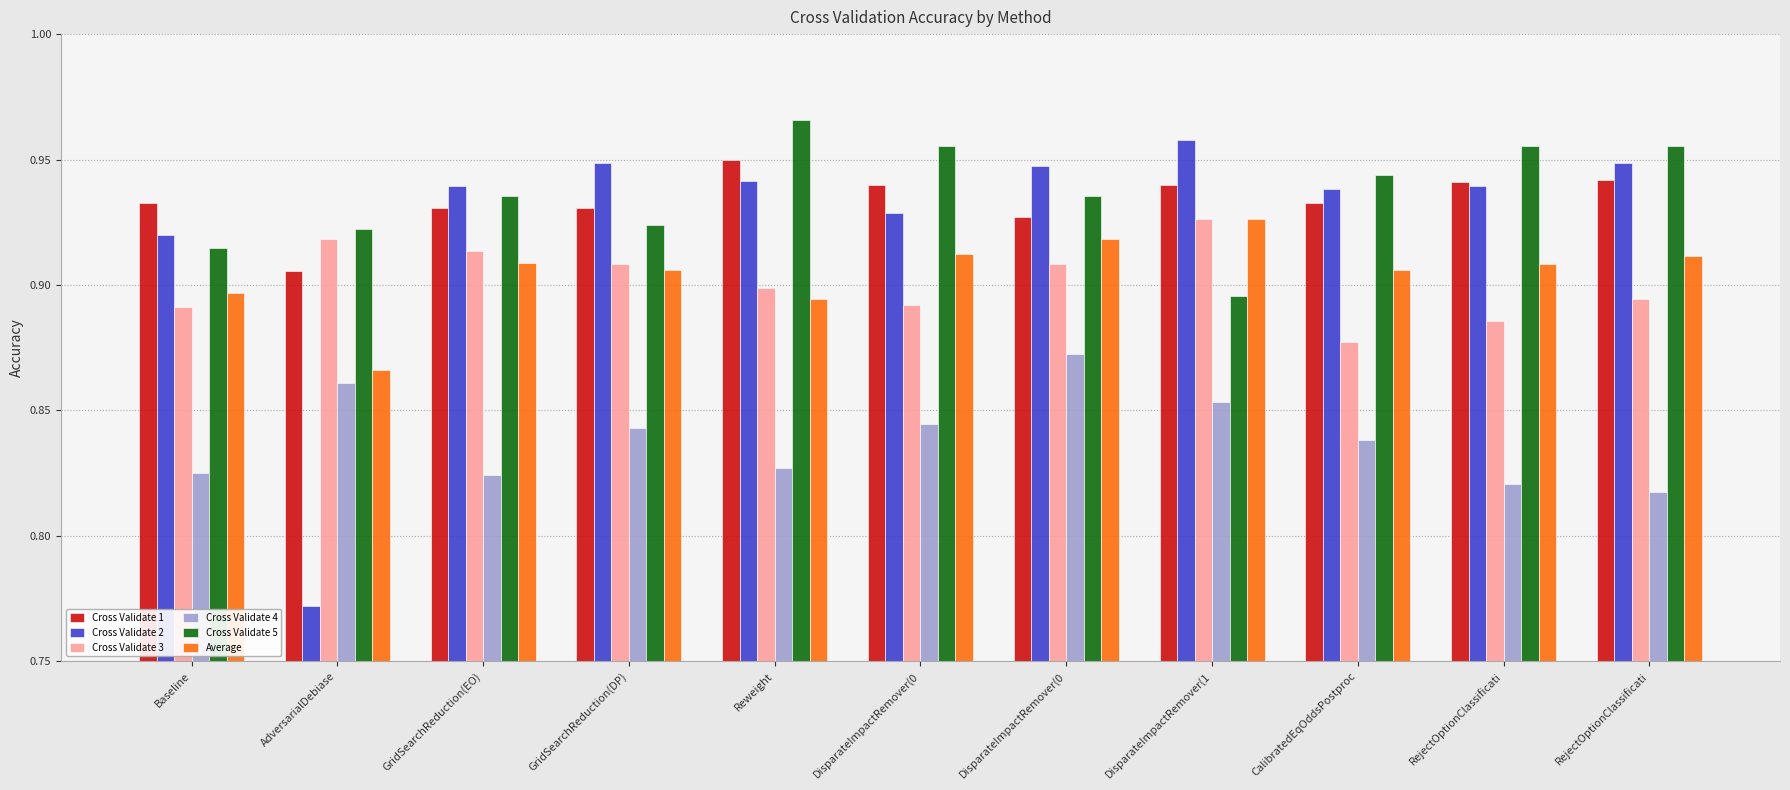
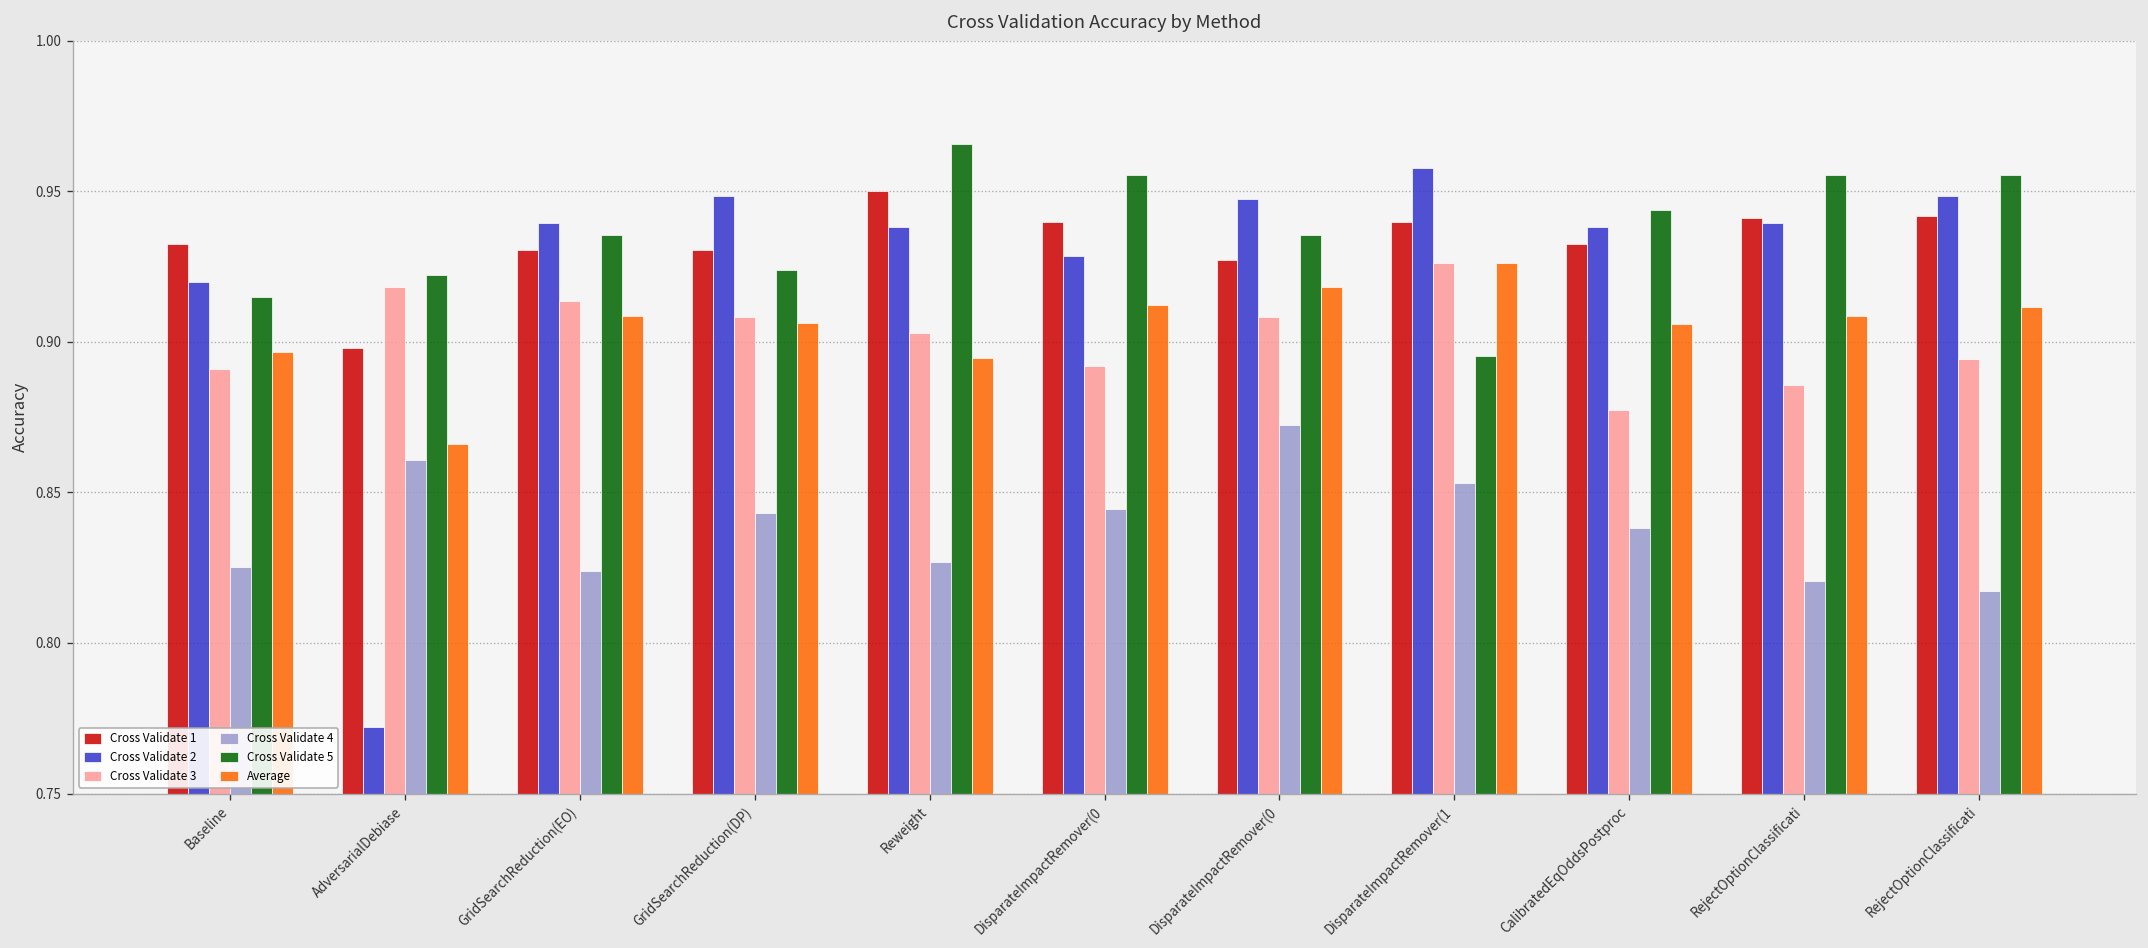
  {
    "Cross Validate 1": {
      "Baseline": 0.933,
-     "AdversarialDebiase": 0.906,
+     "AdversarialDebiase": 0.898,
      "GridSearchReduction(EO)": 0.931,
      "GridSearchReduction(DP)": 0.931,
      "Reweight": 0.950,
      "DisparateImpactRemover(1": 0.940,
      "CalibratedEqOddsPostproc": 0.933
    },
    "Cross Validate 2": {
      "Baseline": 0.920,
      "AdversarialDebiase": 0.772,
      "GridSearchReduction(EO)": 0.939,
      "GridSearchReduction(DP)": 0.948,
-     "Reweight": 0.942,
+     "Reweight": 0.938,
      "DisparateImpactRemover(1": 0.958,
      "CalibratedEqOddsPostproc": 0.938
    },
    "Cross Validate 3": {
      "Baseline": 0.891,
      "AdversarialDebiase": 0.918,
      "GridSearchReduction(EO)": 0.913,
      "GridSearchReduction(DP)": 0.908,
-     "Reweight": 0.899,
+     "Reweight": 0.903,
      "DisparateImpactRemover(1": 0.926,
      "CalibratedEqOddsPostproc": 0.877
    },
    "Cross Validate 4": {
      "Baseline": 0.825,
      "AdversarialDebiase": 0.861,
      "GridSearchReduction(EO)": 0.824,
      "GridSearchReduction(DP)": 0.843,
      "Reweight": 0.827,
      "DisparateImpactRemover(1": 0.853,
      "CalibratedEqOddsPostproc": 0.838
    },
    "Cross Validate 5": {
      "Baseline": 0.915,
      "AdversarialDebiase": 0.922,
      "GridSearchReduction(EO)": 0.935,
      "GridSearchReduction(DP)": 0.924,
      "Reweight": 0.966,
      "DisparateImpactRemover(1": 0.895,
      "CalibratedEqOddsPostproc": 0.944
    },
    "Average": {
      "Baseline": 0.897,
      "AdversarialDebiase": 0.866,
      "GridSearchReduction(EO)": 0.909,
      "GridSearchReduction(DP)": 0.906,
      "Reweight": 0.895,
      "DisparateImpactRemover(1": 0.926,
      "CalibratedEqOddsPostproc": 0.906
    }
  }
